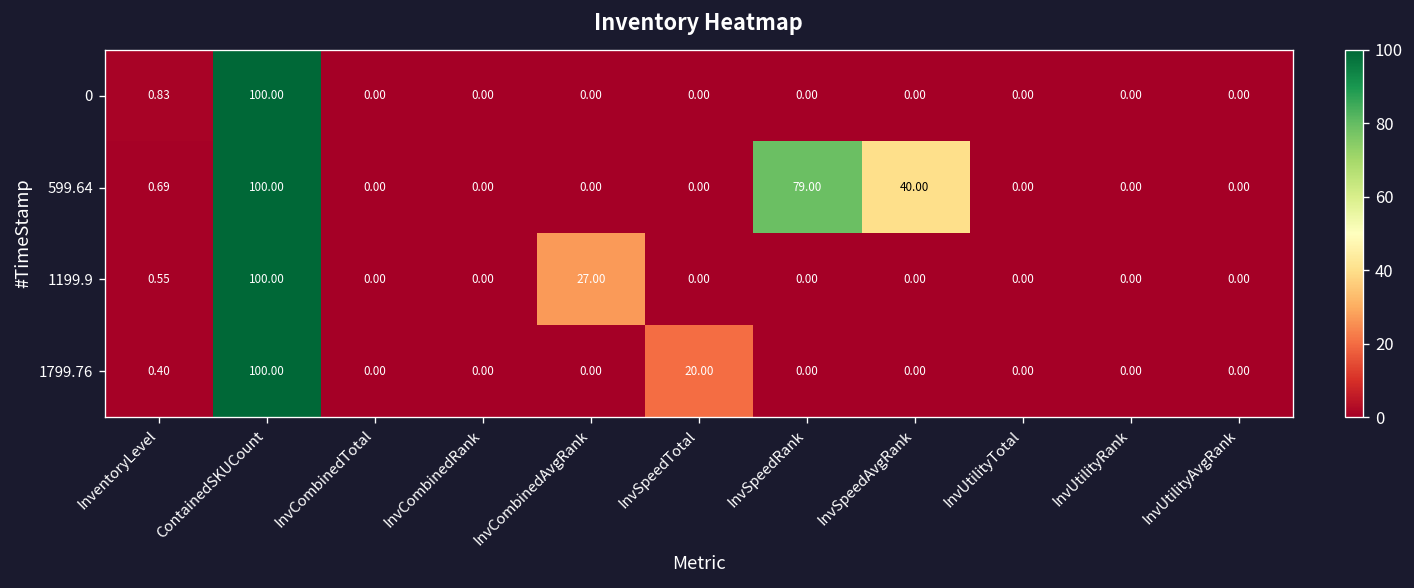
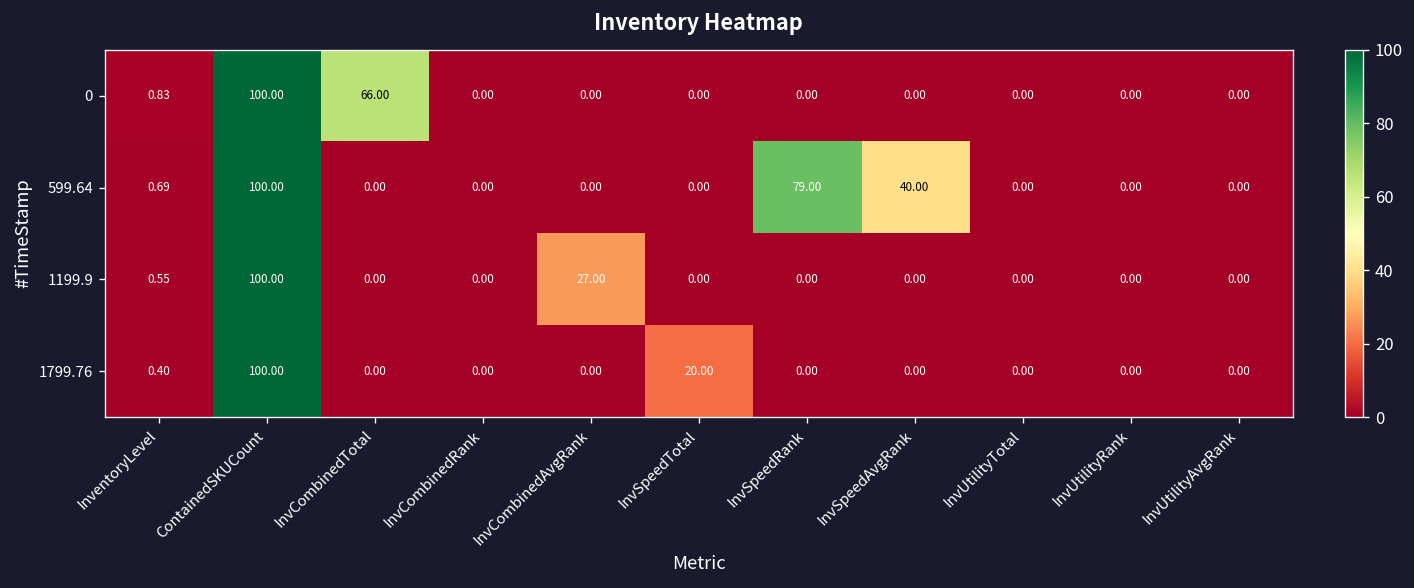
  {
    "0": {
      "InventoryLevel": 0.83,
      "ContainedSKUCount": 100.00,
-     "InvCombinedTotal": 0.00,
+     "InvCombinedTotal": 66.00,
      "InvCombinedRank": 0.00,
      "InvCombinedAvgRank": 0.00,
      "InvSpeedTotal": 0.00,
      "InvSpeedRank": 0.00,
      "InvSpeedAvgRank": 0.00,
      "InvUtilityTotal": 0.00,
      "InvUtilityRank": 0.00,
      "InvUtilityAvgRank": 0.00
    },
    "599.64": {
      "InventoryLevel": 0.69,
      "ContainedSKUCount": 100.00,
      "InvCombinedTotal": 0.00,
      "InvCombinedRank": 0.00,
      "InvCombinedAvgRank": 0.00,
      "InvSpeedTotal": 0.00,
      "InvSpeedRank": 79.00,
      "InvSpeedAvgRank": 40.00,
      "InvUtilityTotal": 0.00,
      "InvUtilityRank": 0.00,
      "InvUtilityAvgRank": 0.00
    },
    "1199.9": {
      "InventoryLevel": 0.55,
      "ContainedSKUCount": 100.00,
      "InvCombinedTotal": 0.00,
      "InvCombinedRank": 0.00,
      "InvCombinedAvgRank": 27.00,
      "InvSpeedTotal": 0.00,
      "InvSpeedRank": 0.00,
      "InvSpeedAvgRank": 0.00,
      "InvUtilityTotal": 0.00,
      "InvUtilityRank": 0.00,
      "InvUtilityAvgRank": 0.00
    },
    "1799.76": {
      "InventoryLevel": 0.40,
      "ContainedSKUCount": 100.00,
      "InvCombinedTotal": 0.00,
      "InvCombinedRank": 0.00,
      "InvCombinedAvgRank": 0.00,
      "InvSpeedTotal": 20.00,
      "InvSpeedRank": 0.00,
      "InvSpeedAvgRank": 0.00,
      "InvUtilityTotal": 0.00,
      "InvUtilityRank": 0.00,
      "InvUtilityAvgRank": 0.00
    }
  }
